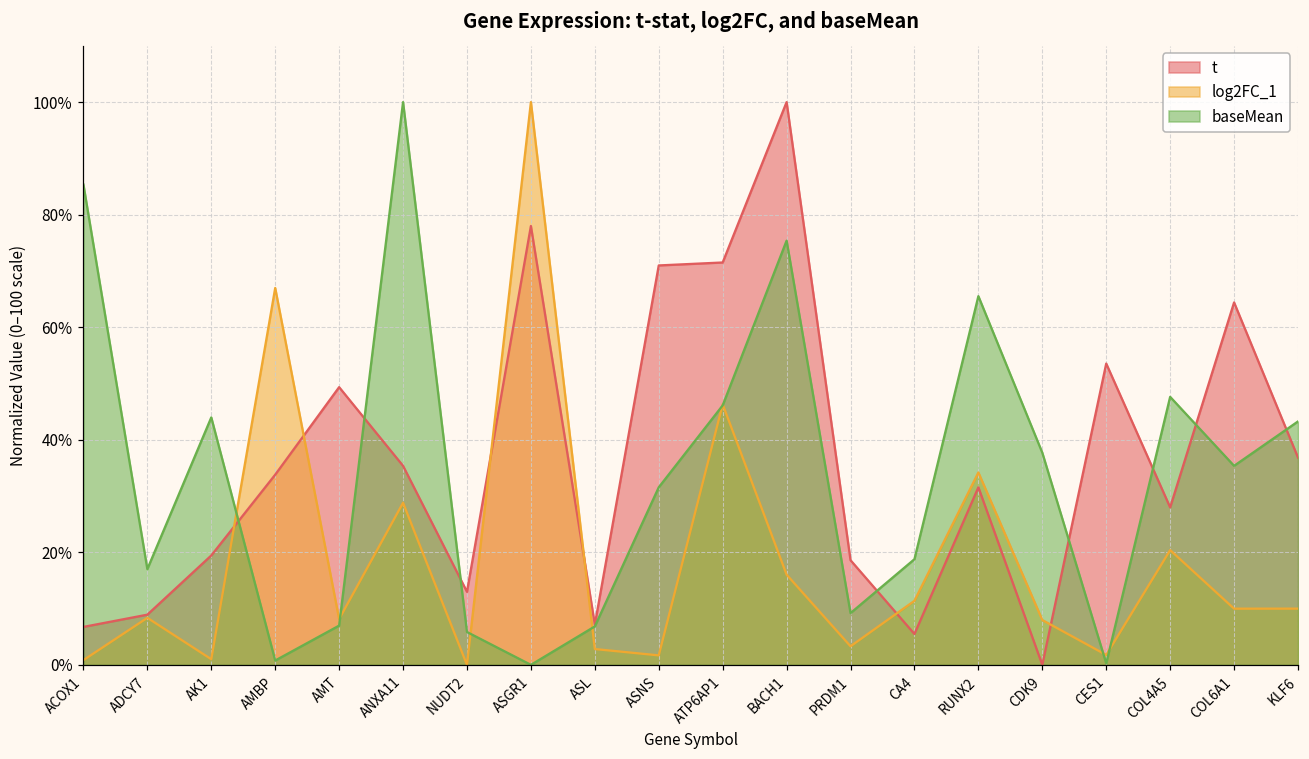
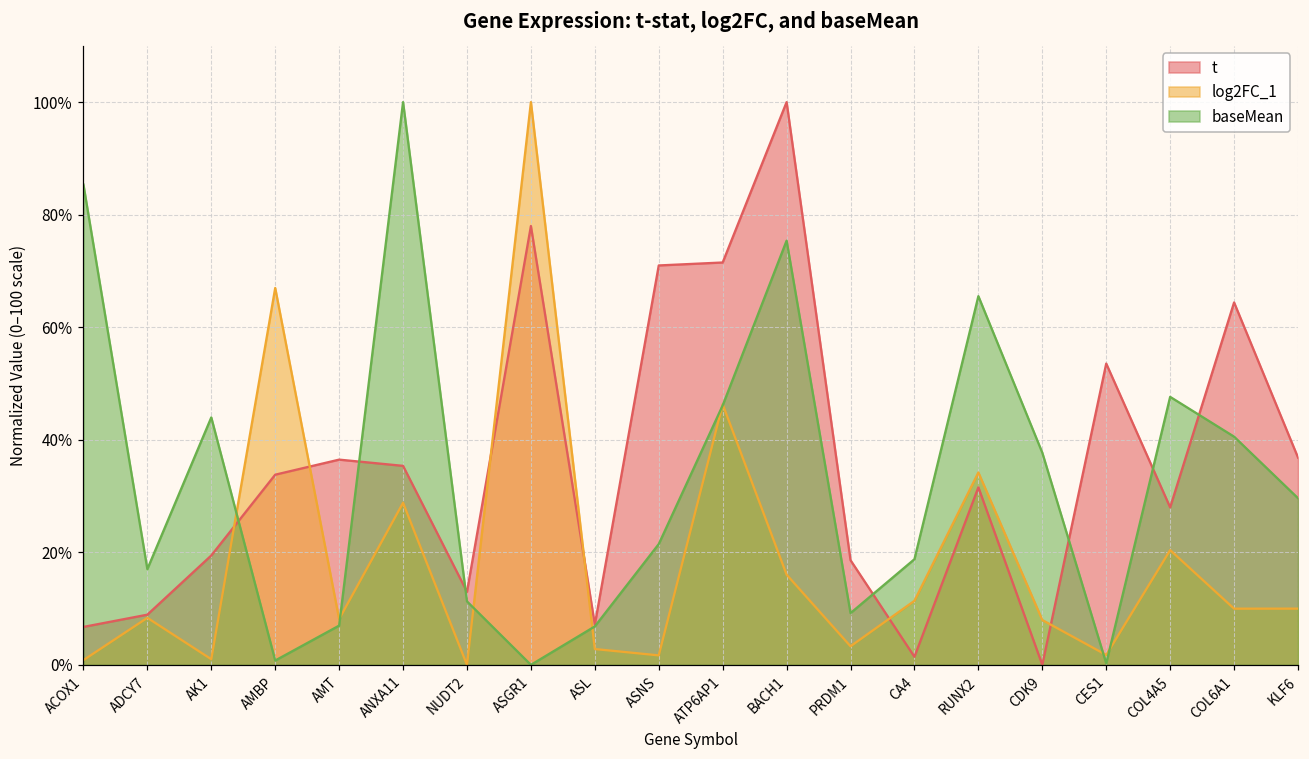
  {
    "t": {
      "ACOX1": "7%",
      "ADCY7": "9%",
      "AK1": "19%",
      "AMBP": "34%",
-     "AMT": "49%",
+     "AMT": "36%",
      "ANXA11": "35%",
      "NUDT2": "13%",
      "ASGR1": "78%",
      "ASNS": "71%",
      "ATP6AP1": "72%",
      "BACH1": "100%",
      "PRDM1": "19%",
-     "CA4": "5%",
+     "CA4": "1%",
      "RUNX2": "32%",
      "CDK9": "0%",
      "CES1": "54%",
      "COL4A5": "28%",
      "COL6A1": "64%",
      "KLF6": "37%"
    },
    "log2FC_1": {
      "ACOX1": "1%",
      "ADCY7": "8%",
      "AK1": "1%",
      "AMBP": "67%",
      "AMT": "8%",
      "ANXA11": "29%",
      "NUDT2": "0%",
      "ASGR1": "100%",
      "ASL": "3%",
      "ASNS": "2%",
      "BACH1": "16%",
      "PRDM1": "3%",
      "CA4": "11%",
      "RUNX2": "34%",
      "CDK9": "8%",
      "CES1": "2%",
      "COL4A5": "20%",
      "COL6A1": "10%",
      "KLF6": "10%"
    },
    "baseMean": {
      "ACOX1": "85%",
      "ADCY7": "17%",
      "AK1": "44%",
      "AMBP": "1%",
      "AMT": "7%",
      "ANXA11": "100%",
-     "NUDT2": "6%",
+     "NUDT2": "11%",
      "ASGR1": "0%",
-     "ASNS": "32%",
+     "ASNS": "21%",
      "BACH1": "75%",
      "PRDM1": "9%",
      "CA4": "19%",
      "RUNX2": "66%",
      "CDK9": "38%",
      "CES1": "0%",
      "COL4A5": "48%",
-     "COL6A1": "35%",
-     "KLF6": "43%"
+     "COL6A1": "41%",
+     "KLF6": "30%"
    }
  }
